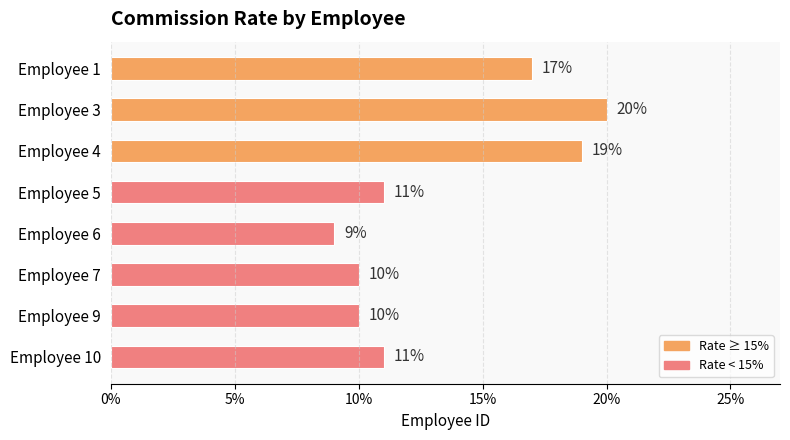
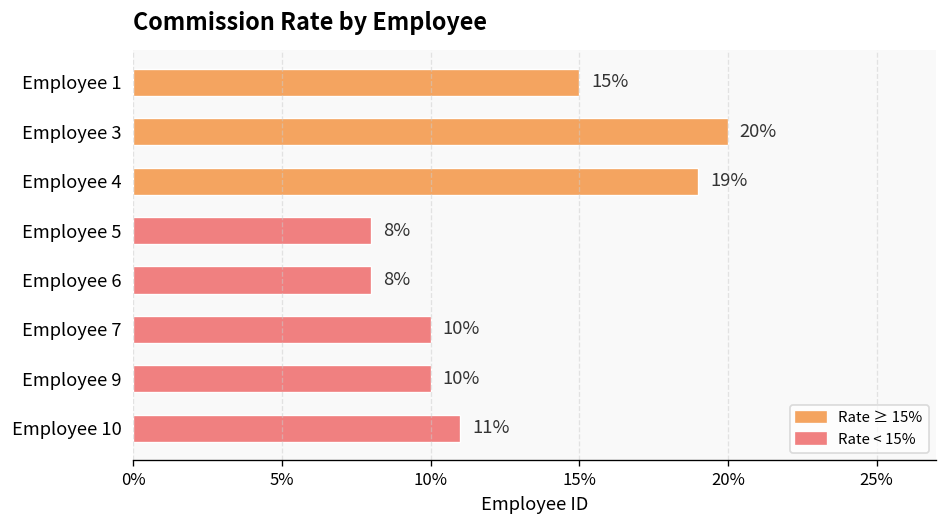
  {
-   "Employee 1": "17%",
+   "Employee 1": "15%",
    "Employee 3": "20%",
    "Employee 4": "19%",
-   "Employee 5": "11%",
-   "Employee 6": "9%",
+   "Employee 5": "8%",
+   "Employee 6": "8%",
    "Employee 7": "10%",
    "Employee 9": "10%",
    "Employee 10": "11%"
  }
